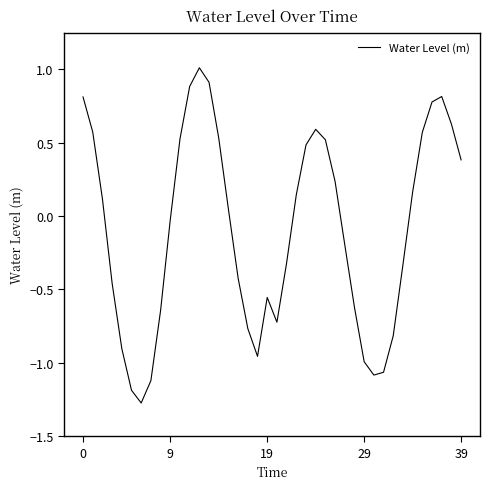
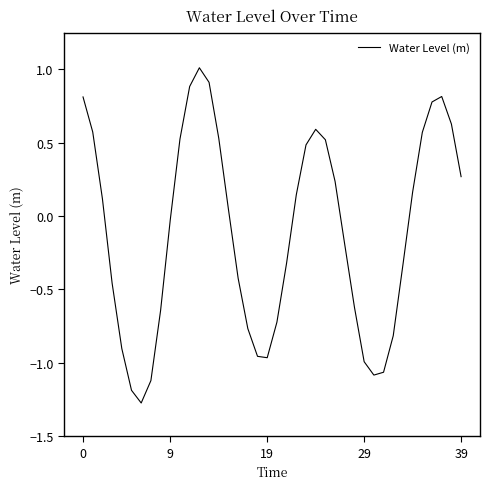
  {
    "0": 0.81,
    "9": -0.03,
-   "19": -0.55,
+   "19": -0.97,
    "29": -0.99,
-   "39": 0.38
+   "39": 0.27
  }
